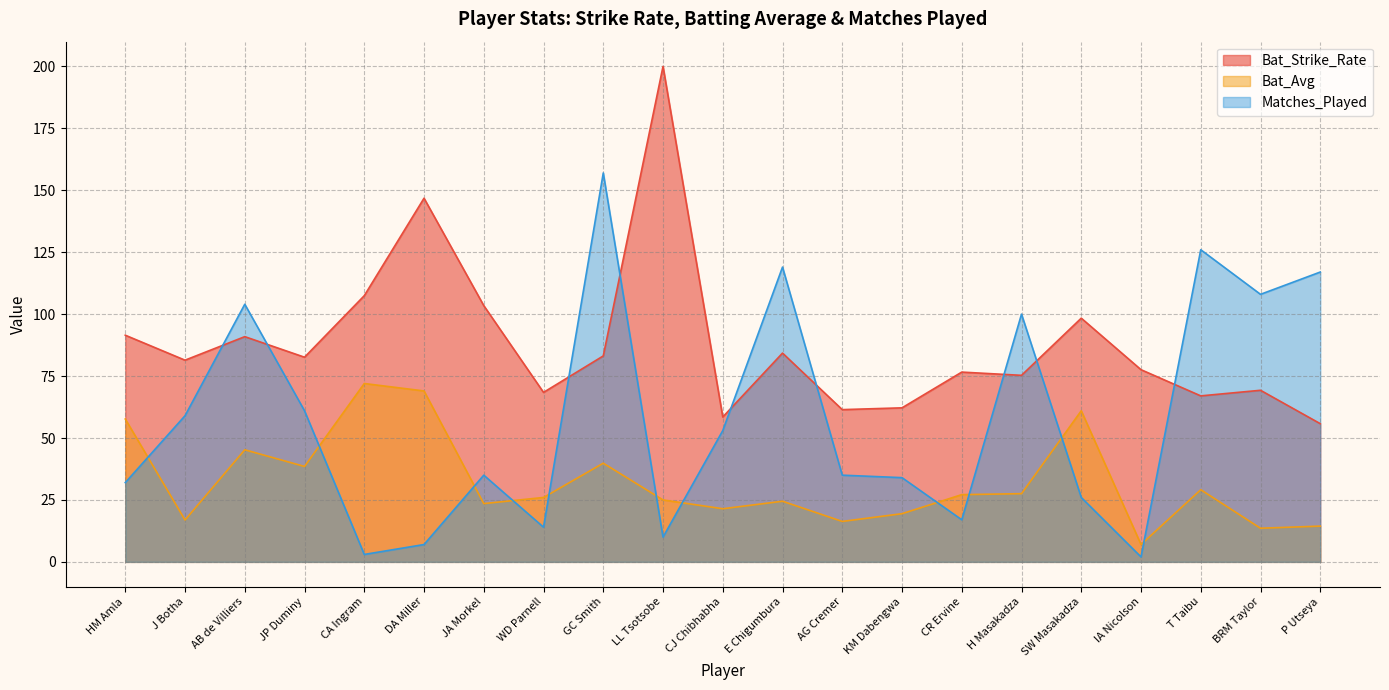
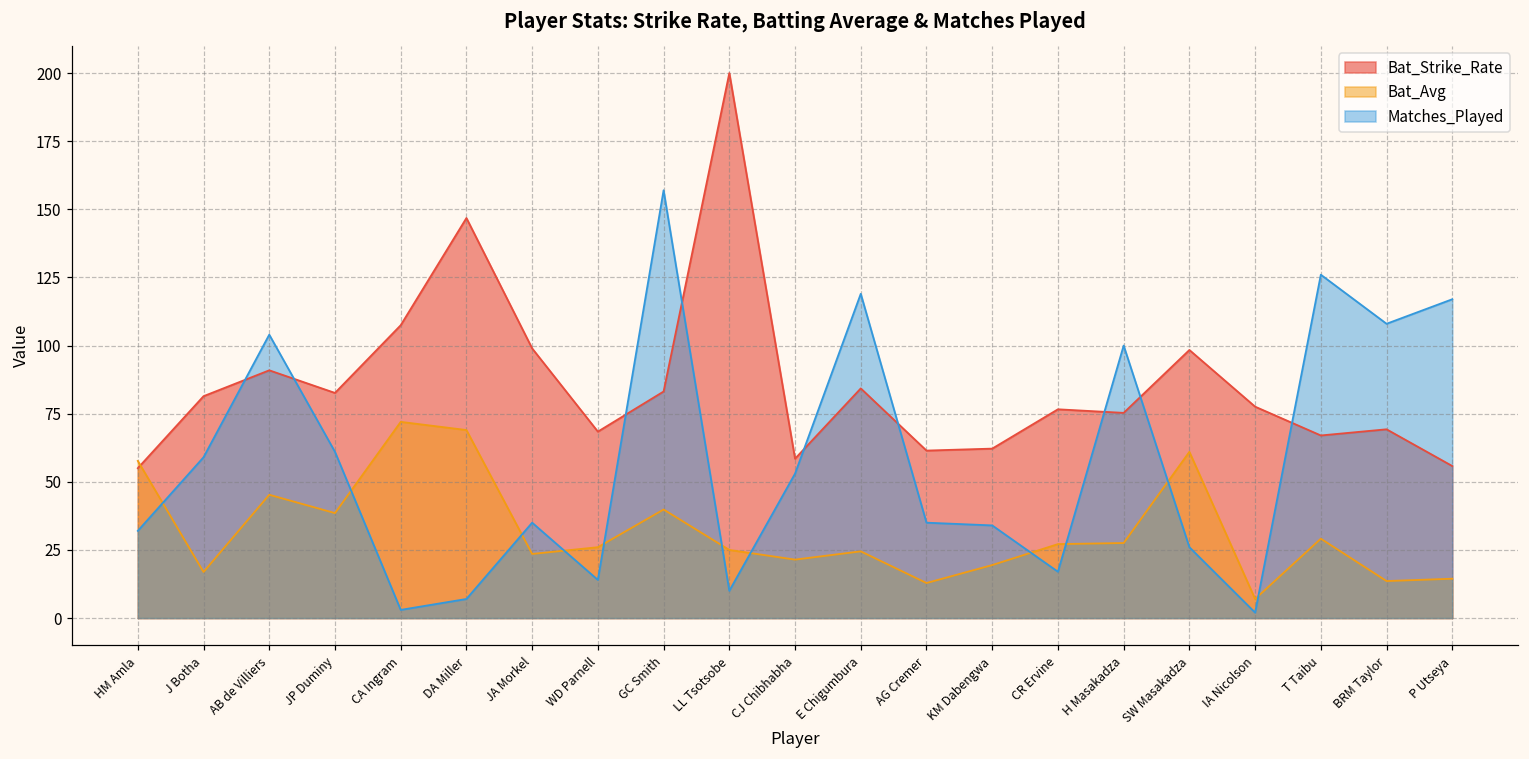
  {
    "Bat_Strike_Rate": {
-     "HM Amla": 92,
+     "HM Amla": 55,
      "J Botha": 81,
      "AB de Villiers": 91,
      "JP Duminy": 83,
      "CA Ingram": 107,
      "DA Miller": 147,
-     "JA Morkel": 103,
+     "JA Morkel": 99,
      "WD Parnell": 68,
      "GC Smith": 83,
      "LL Tsotsobe": 200,
      "CJ Chibhabha": 58,
      "E Chigumbura": 84,
      "AG Cremer": 61,
      "KM Dabengwa": 62,
      "CR Ervine": 77,
      "H Masakadza": 75,
      "SW Masakadza": 98,
      "IA Nicolson": 78,
      "T Taibu": 67,
      "BRM Taylor": 69,
      "P Utseya": 56
    },
    "Bat_Avg": {
      "HM Amla": 58,
      "J Botha": 17,
      "AB de Villiers": 45,
      "JP Duminy": 39,
      "CA Ingram": 72,
      "DA Miller": 69,
      "JA Morkel": 24,
      "WD Parnell": 26,
      "GC Smith": 40,
      "LL Tsotsobe": 25,
      "CJ Chibhabha": 21,
      "E Chigumbura": 24,
-     "AG Cremer": 16,
+     "AG Cremer": 13,
      "KM Dabengwa": 19,
      "CR Ervine": 27,
      "H Masakadza": 28,
      "SW Masakadza": 61,
      "IA Nicolson": 7,
      "T Taibu": 29,
      "BRM Taylor": 14,
      "P Utseya": 14
    },
    "Matches_Played": {
      "HM Amla": 32,
      "J Botha": 59,
      "AB de Villiers": 104,
      "JP Duminy": 61,
      "CA Ingram": 3,
      "DA Miller": 7,
      "JA Morkel": 35,
      "WD Parnell": 14,
      "GC Smith": 157,
      "LL Tsotsobe": 10,
      "CJ Chibhabha": 53,
      "E Chigumbura": 119,
      "AG Cremer": 35,
      "KM Dabengwa": 34,
      "CR Ervine": 17,
      "H Masakadza": 100,
      "SW Masakadza": 26,
      "IA Nicolson": 2,
      "T Taibu": 126,
      "BRM Taylor": 108,
      "P Utseya": 117
    }
  }
